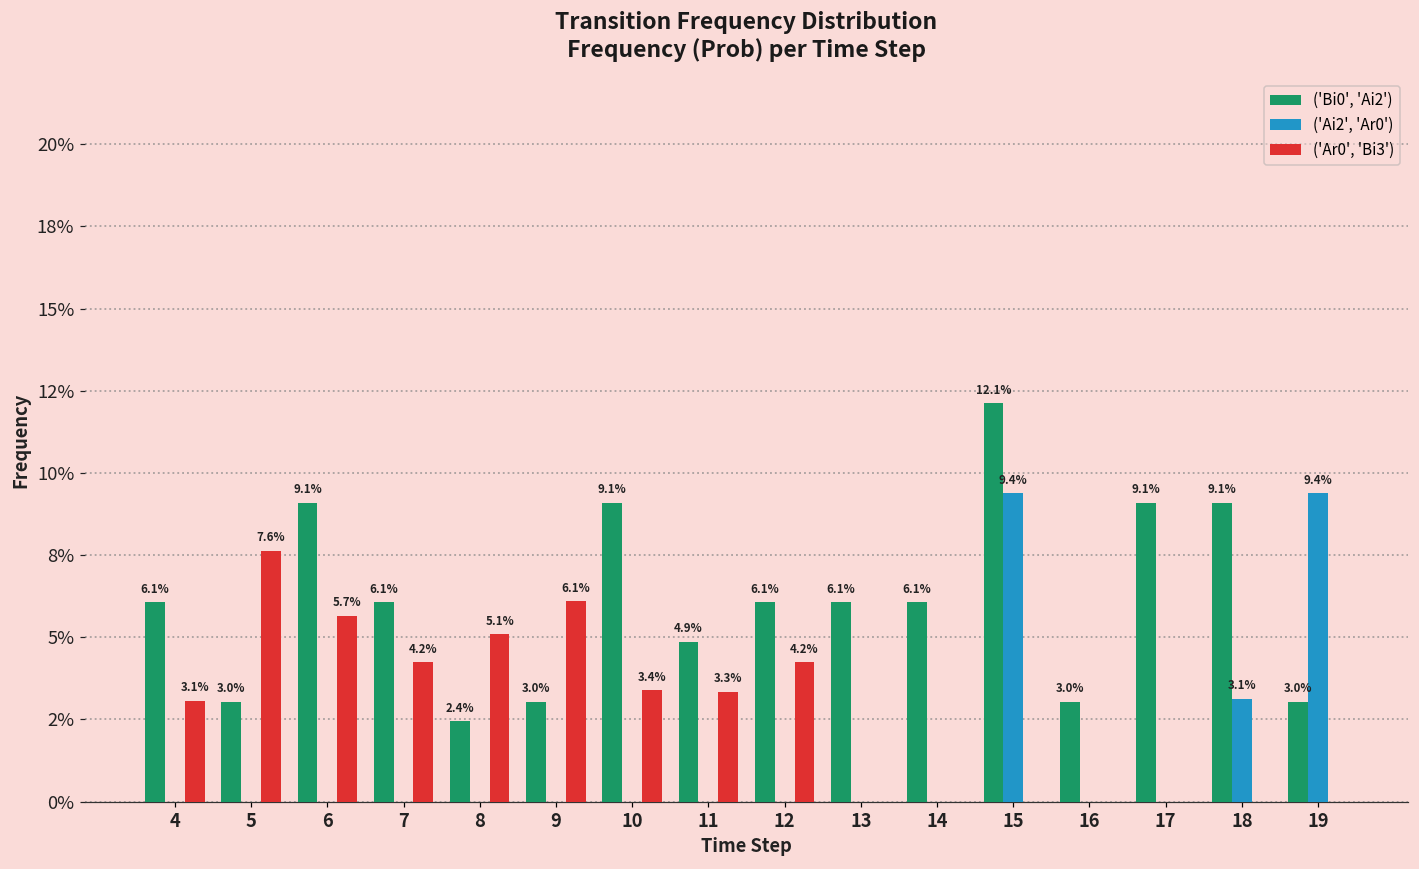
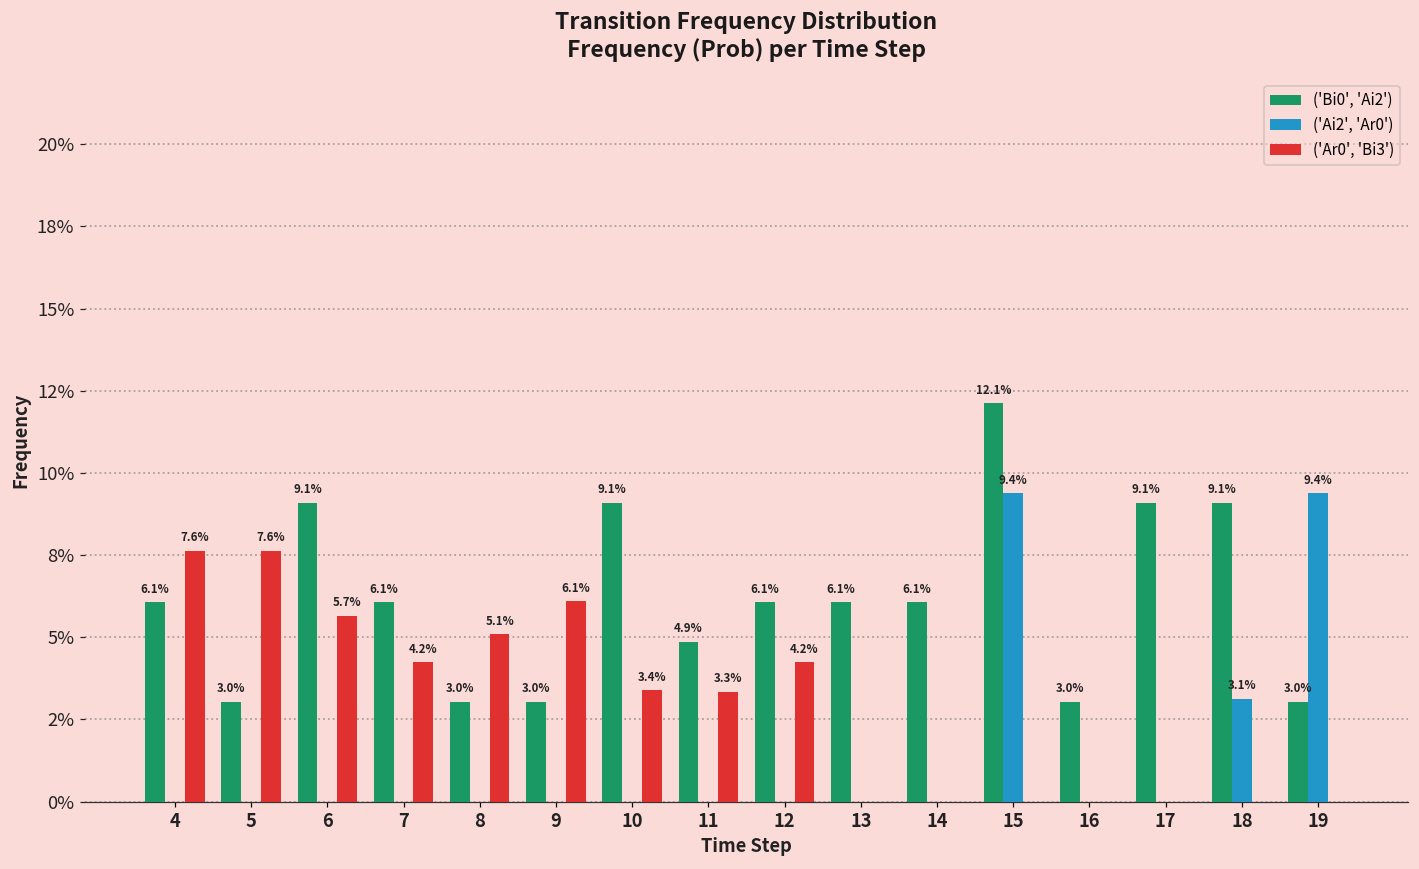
  {
    "('Bi0', 'Ai2')": {
      "4": "6.1%",
      "5": "3.0%",
      "6": "9.1%",
      "7": "6.1%",
-     "8": "2.4%",
+     "8": "3.0%",
      "9": "3.0%",
      "10": "9.1%",
      "11": "4.9%",
      "12": "6.1%",
      "13": "6.1%",
      "14": "6.1%",
      "15": "12.1%",
      "16": "3.0%",
      "17": "9.1%",
      "18": "9.1%",
      "19": "3.0%"
    },
    "('Ai2', 'Ar0')": {
      "15": "9.4%",
      "18": "3.1%",
      "19": "9.4%"
    },
    "('Ar0', 'Bi3')": {
-     "4": "3.1%",
+     "4": "7.6%",
      "5": "7.6%",
      "6": "5.7%",
      "7": "4.2%",
      "8": "5.1%",
      "9": "6.1%",
      "10": "3.4%",
      "11": "3.3%",
      "12": "4.2%"
    }
  }
